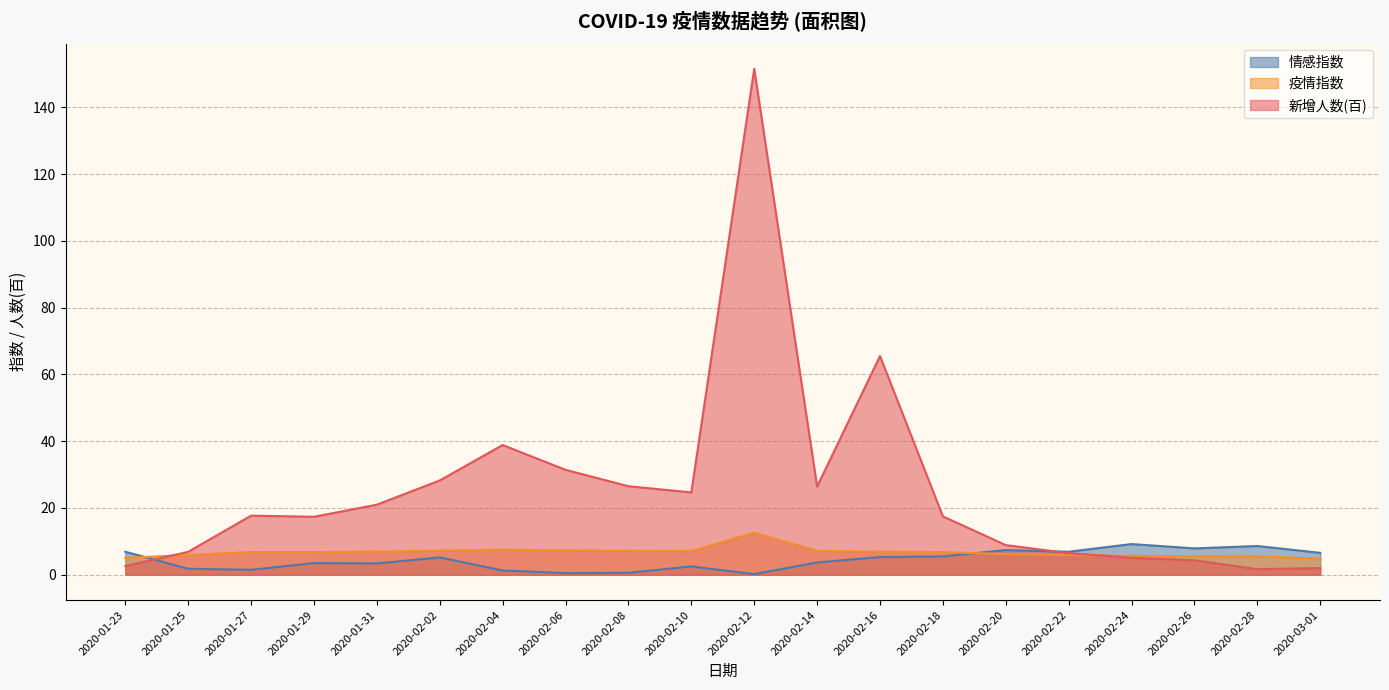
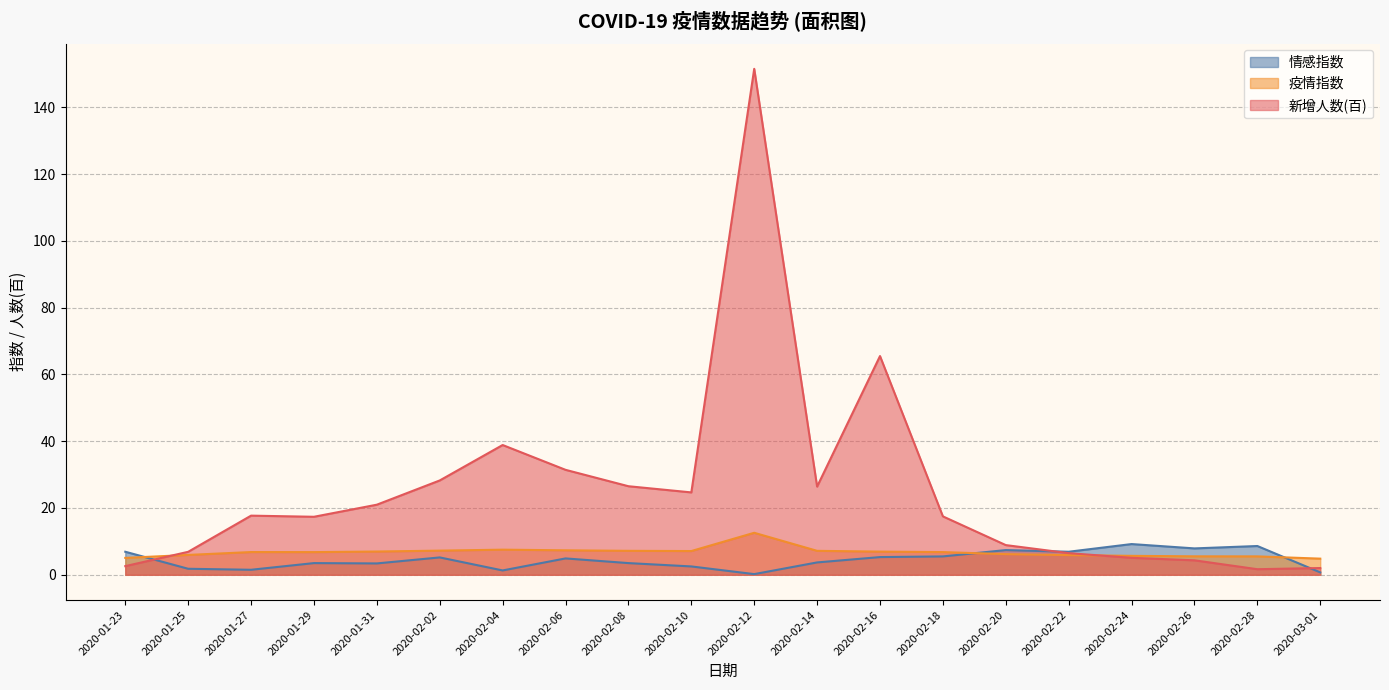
  {
    "情感指数": {
      "2020-01-23": 7,
      "2020-01-25": 2,
      "2020-01-27": 2,
      "2020-01-29": 4,
      "2020-01-31": 3,
      "2020-02-02": 5,
      "2020-02-04": 1,
-     "2020-02-06": 1,
-     "2020-02-08": 1,
+     "2020-02-06": 5,
+     "2020-02-08": 4,
      "2020-02-10": 3,
      "2020-02-12": 0,
      "2020-02-14": 4,
      "2020-02-16": 5,
      "2020-02-18": 6,
      "2020-02-20": 7,
      "2020-02-24": 9,
      "2020-02-26": 8,
      "2020-02-28": 9,
-     "2020-03-01": 7
+     "2020-03-01": 1
    },
    "疫情指数": {
      "2020-01-23": 5,
      "2020-01-25": 6,
      "2020-01-27": 7,
      "2020-01-29": 7,
      "2020-01-31": 7,
      "2020-02-02": 7,
      "2020-02-04": 8,
      "2020-02-06": 7,
      "2020-02-08": 7,
      "2020-02-10": 7,
      "2020-02-12": 13,
      "2020-02-14": 7,
      "2020-02-16": 7,
      "2020-02-18": 7,
      "2020-02-20": 6,
      "2020-02-26": 6,
      "2020-02-28": 6,
      "2020-03-01": 5
    },
    "新增人数(百)": {
      "2020-01-23": 3,
      "2020-01-25": 7,
      "2020-01-27": 18,
      "2020-01-29": 17,
      "2020-01-31": 21,
      "2020-02-02": 28,
      "2020-02-04": 39,
      "2020-02-06": 31,
      "2020-02-08": 27,
      "2020-02-10": 25,
      "2020-02-12": 152,
      "2020-02-14": 26,
      "2020-02-16": 66,
      "2020-02-18": 17,
      "2020-02-20": 9,
      "2020-02-26": 4,
      "2020-02-28": 2,
      "2020-03-01": 2
    }
  }
